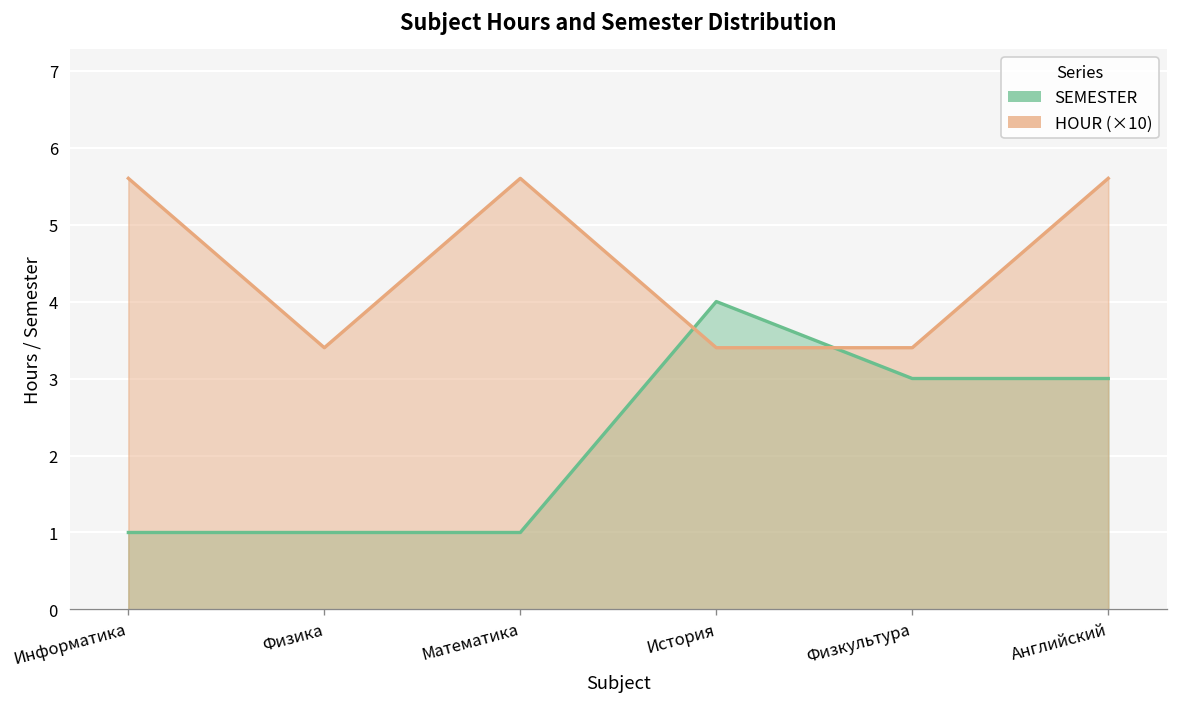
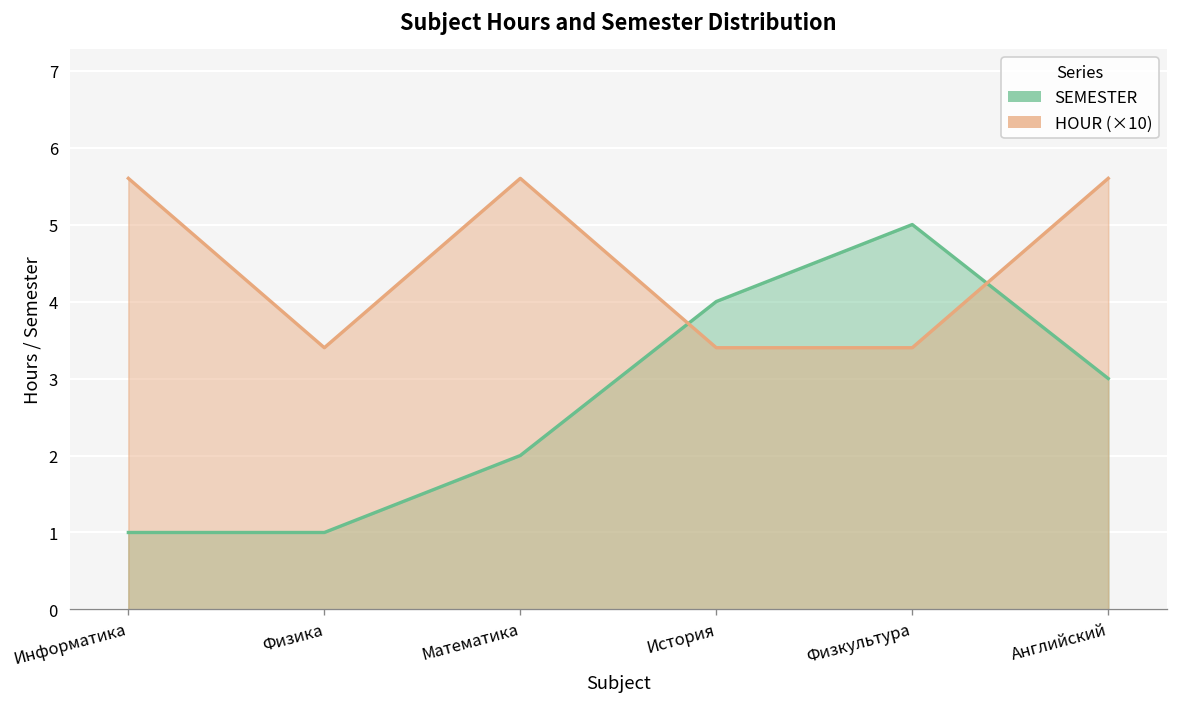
  {
    "SEMESTER": {
      "Информатика": 1,
      "Физика": 1,
-     "Математика": 1,
+     "Математика": 2,
      "История": 4,
-     "Физкультура": 3,
+     "Физкультура": 5,
      "Английский": 3
    },
    "HOUR (×10)": {
      "Информатика": 5.6,
      "Физика": 3.4,
      "Математика": 5.6,
      "История": 3.4,
      "Физкультура": 3.4,
      "Английский": 5.6
    }
  }
